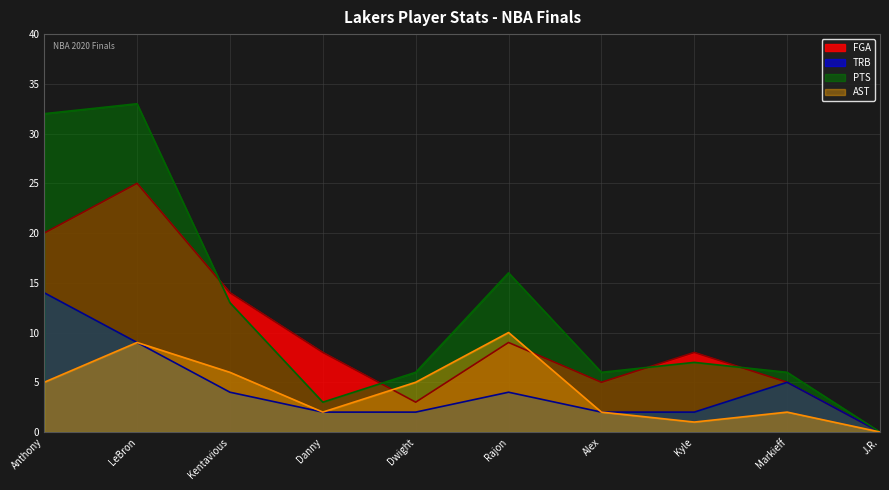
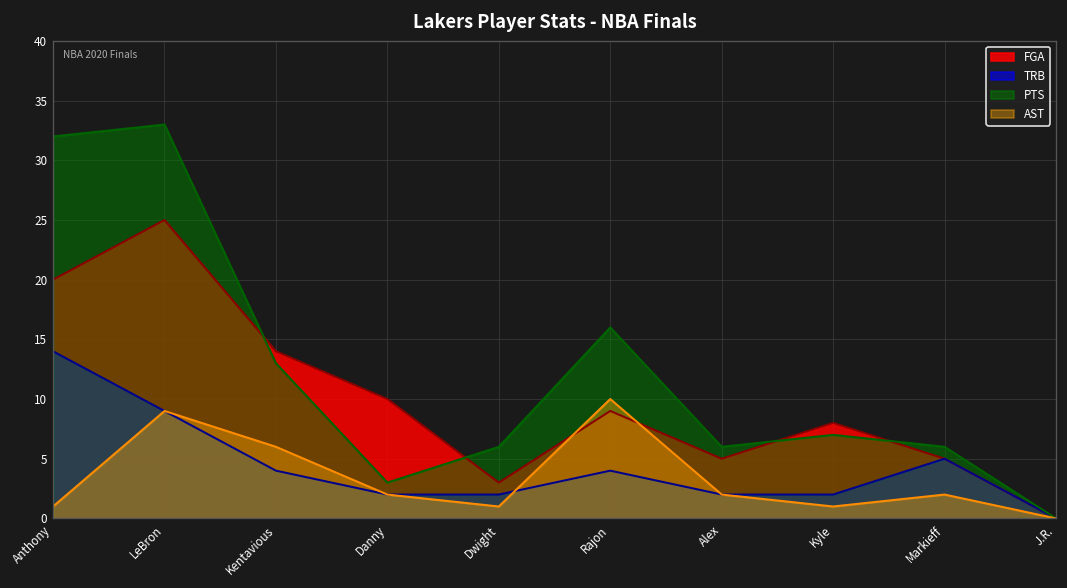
  {
    "FGA": {
      "Anthony": 20,
      "LeBron": 25,
      "Kentavious": 14,
-     "Danny": 8,
+     "Danny": 10,
      "Dwight": 3,
      "Rajon": 9,
      "Alex": 5,
      "Kyle": 8
    },
    "TRB": {
      "Anthony": 14,
      "Kentavious": 4,
      "Dwight": 2,
      "Rajon": 4,
      "Kyle": 2
    },
    "PTS": {
      "Anthony": 32,
      "LeBron": 33,
      "Kentavious": 13,
      "Danny": 3,
      "Dwight": 6,
      "Rajon": 16,
      "Alex": 6,
      "Kyle": 7,
      "Markieff": 6
    },
    "AST": {
-     "Anthony": 5,
+     "Anthony": 1,
      "Kentavious": 6,
-     "Dwight": 5,
+     "Dwight": 1,
      "Rajon": 10,
      "Kyle": 1,
      "Markieff": 2
    }
  }
